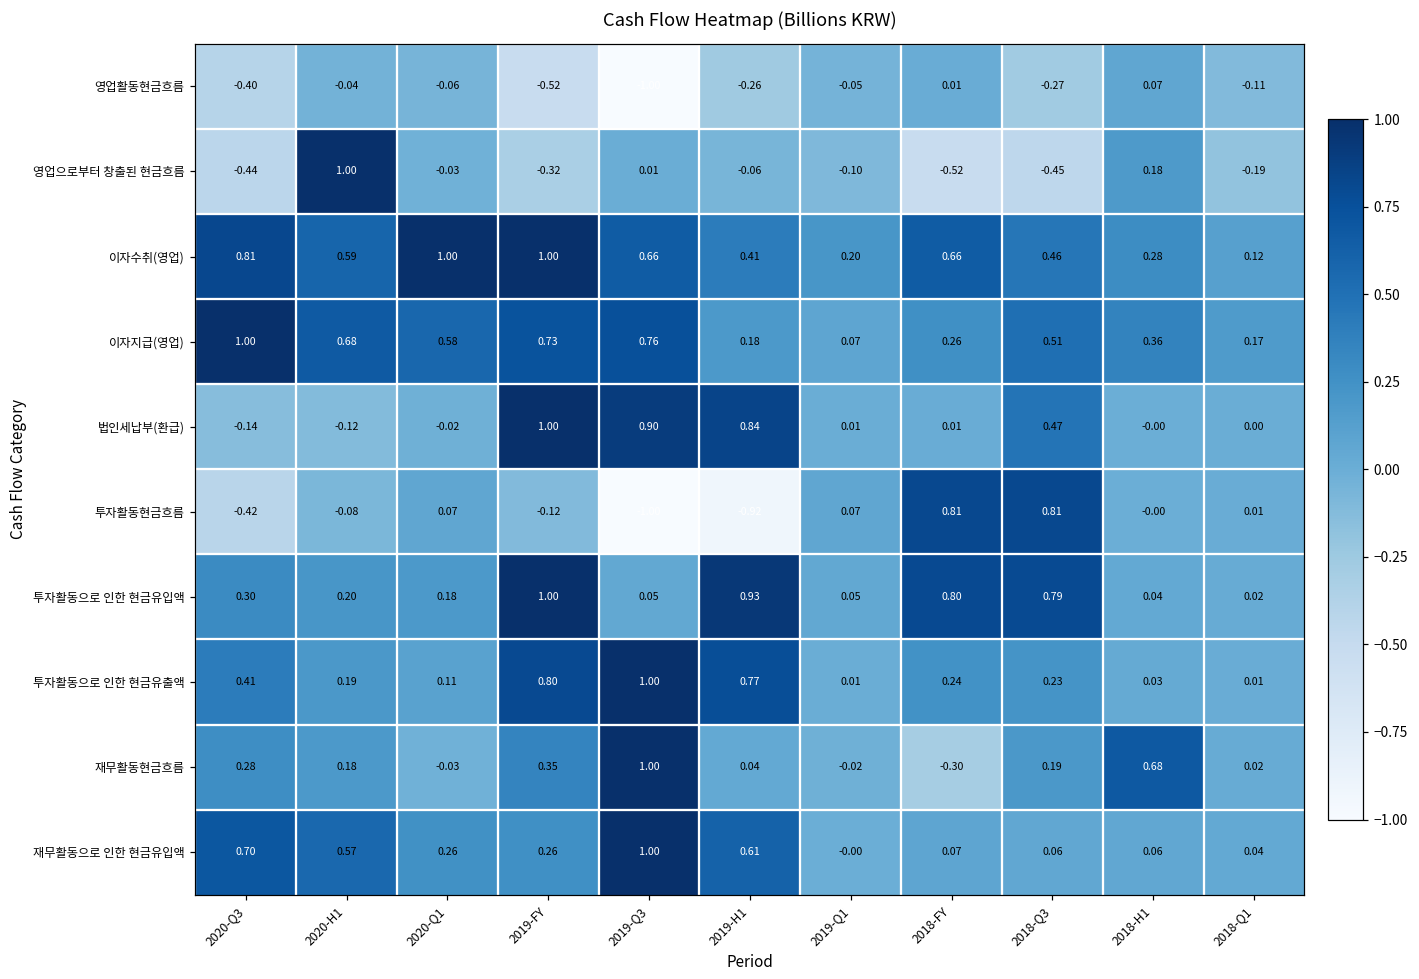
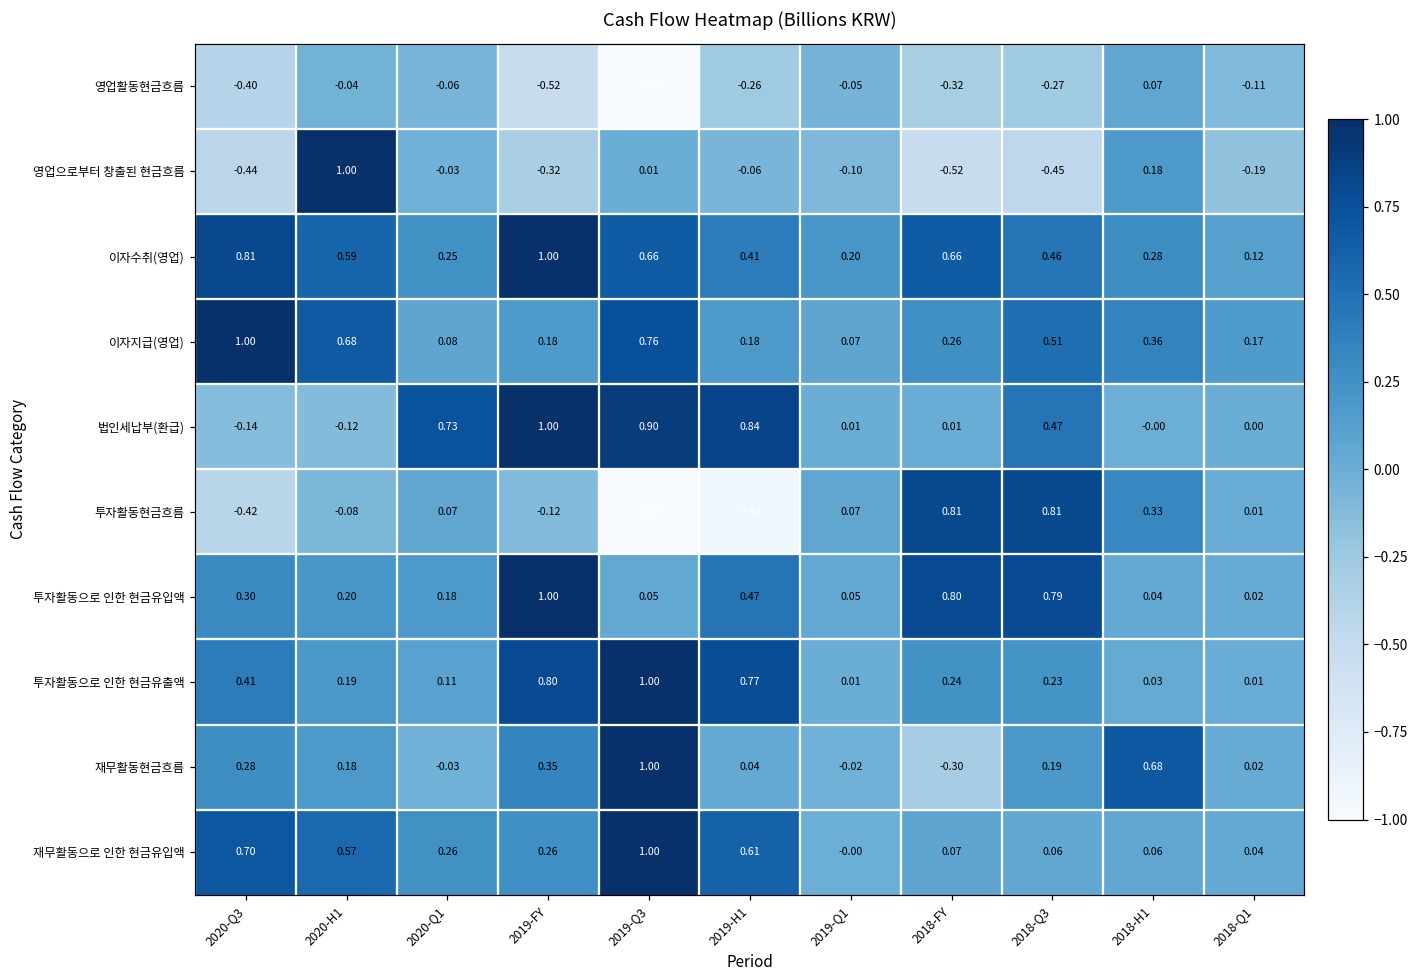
  {
    "영업활동현금흐름": {
      "2020-Q3": -0.40,
      "2020-H1": -0.04,
      "2020-Q1": -0.06,
      "2019-FY": -0.52,
      "2019-H1": -0.26,
      "2019-Q1": -0.05,
-     "2018-FY": 0.01,
+     "2018-FY": -0.32,
      "2018-Q3": -0.27,
      "2018-H1": 0.07,
      "2018-Q1": -0.11
    },
    "영업으로부터 창출된 현금흐름": {
      "2020-Q3": -0.44,
      "2020-H1": 1.00,
      "2020-Q1": -0.03,
      "2019-FY": -0.32,
      "2019-Q3": 0.01,
      "2019-H1": -0.06,
      "2019-Q1": -0.10,
      "2018-FY": -0.52,
      "2018-Q3": -0.45,
      "2018-H1": 0.18,
      "2018-Q1": -0.19
    },
    "이자수취(영업)": {
      "2020-Q3": 0.81,
      "2020-H1": 0.59,
-     "2020-Q1": 1.00,
+     "2020-Q1": 0.25,
      "2019-FY": 1.00,
      "2019-Q3": 0.66,
      "2019-H1": 0.41,
      "2019-Q1": 0.20,
      "2018-FY": 0.66,
      "2018-Q3": 0.46,
      "2018-H1": 0.28,
      "2018-Q1": 0.12
    },
    "이자지급(영업)": {
      "2020-Q3": 1.00,
      "2020-H1": 0.68,
-     "2020-Q1": 0.58,
-     "2019-FY": 0.73,
+     "2020-Q1": 0.08,
+     "2019-FY": 0.18,
      "2019-Q3": 0.76,
      "2019-H1": 0.18,
      "2019-Q1": 0.07,
      "2018-FY": 0.26,
      "2018-Q3": 0.51,
      "2018-H1": 0.36,
      "2018-Q1": 0.17
    },
    "법인세납부(환급)": {
      "2020-Q3": -0.14,
      "2020-H1": -0.12,
-     "2020-Q1": -0.02,
+     "2020-Q1": 0.73,
      "2019-FY": 1.00,
      "2019-Q3": 0.90,
      "2019-H1": 0.84,
      "2019-Q1": 0.01,
      "2018-FY": 0.01,
      "2018-Q3": 0.47,
      "2018-H1": -0.00,
      "2018-Q1": 0.00
    },
    "투자활동현금흐름": {
      "2020-Q3": -0.42,
      "2020-H1": -0.08,
      "2020-Q1": 0.07,
      "2019-FY": -0.12,
      "2019-Q1": 0.07,
      "2018-FY": 0.81,
      "2018-Q3": 0.81,
-     "2018-H1": -0.00,
+     "2018-H1": 0.33,
      "2018-Q1": 0.01
    },
    "투자활동으로 인한 현금유입액": {
      "2020-Q3": 0.30,
      "2020-H1": 0.20,
      "2020-Q1": 0.18,
      "2019-FY": 1.00,
      "2019-Q3": 0.05,
-     "2019-H1": 0.93,
+     "2019-H1": 0.47,
      "2019-Q1": 0.05,
      "2018-FY": 0.80,
      "2018-Q3": 0.79,
      "2018-H1": 0.04,
      "2018-Q1": 0.02
    },
    "투자활동으로 인한 현금유출액": {
      "2020-Q3": 0.41,
      "2020-H1": 0.19,
      "2020-Q1": 0.11,
      "2019-FY": 0.80,
      "2019-Q3": 1.00,
      "2019-H1": 0.77,
      "2019-Q1": 0.01,
      "2018-FY": 0.24,
      "2018-Q3": 0.23,
      "2018-H1": 0.03,
      "2018-Q1": 0.01
    },
    "재무활동현금흐름": {
      "2020-Q3": 0.28,
      "2020-H1": 0.18,
      "2020-Q1": -0.03,
      "2019-FY": 0.35,
      "2019-Q3": 1.00,
      "2019-H1": 0.04,
      "2019-Q1": -0.02,
      "2018-FY": -0.30,
      "2018-Q3": 0.19,
      "2018-H1": 0.68,
      "2018-Q1": 0.02
    },
    "재무활동으로 인한 현금유입액": {
      "2020-Q3": 0.70,
      "2020-H1": 0.57,
      "2020-Q1": 0.26,
      "2019-FY": 0.26,
      "2019-Q3": 1.00,
      "2019-H1": 0.61,
      "2019-Q1": -0.00,
      "2018-FY": 0.07,
      "2018-Q3": 0.06,
      "2018-H1": 0.06,
      "2018-Q1": 0.04
    }
  }
